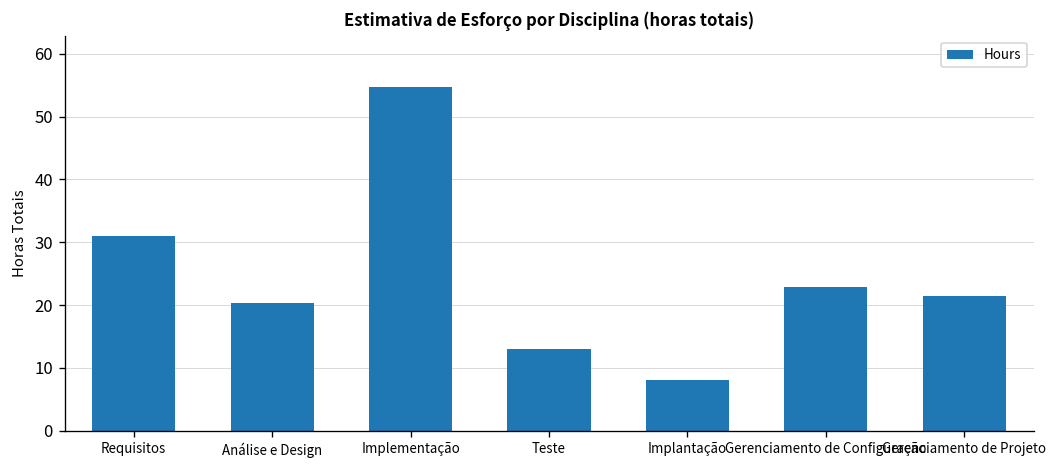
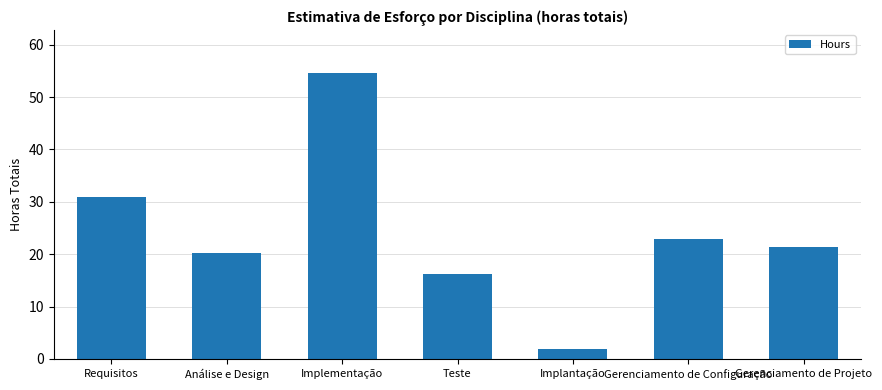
  {
    "Requisitos": 31,
    "Análise e Design": 20,
    "Implementação": 55,
-   "Teste": 13,
-   "Implantação": 8
+   "Teste": 16,
+   "Implantação": 2
  }
